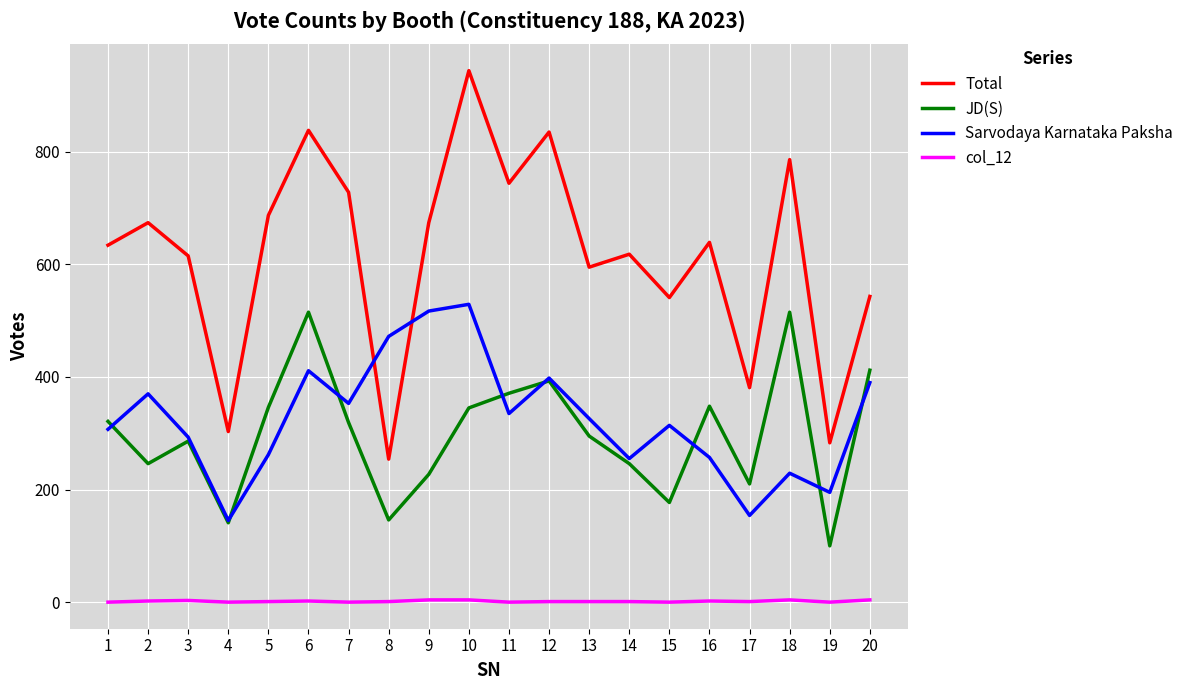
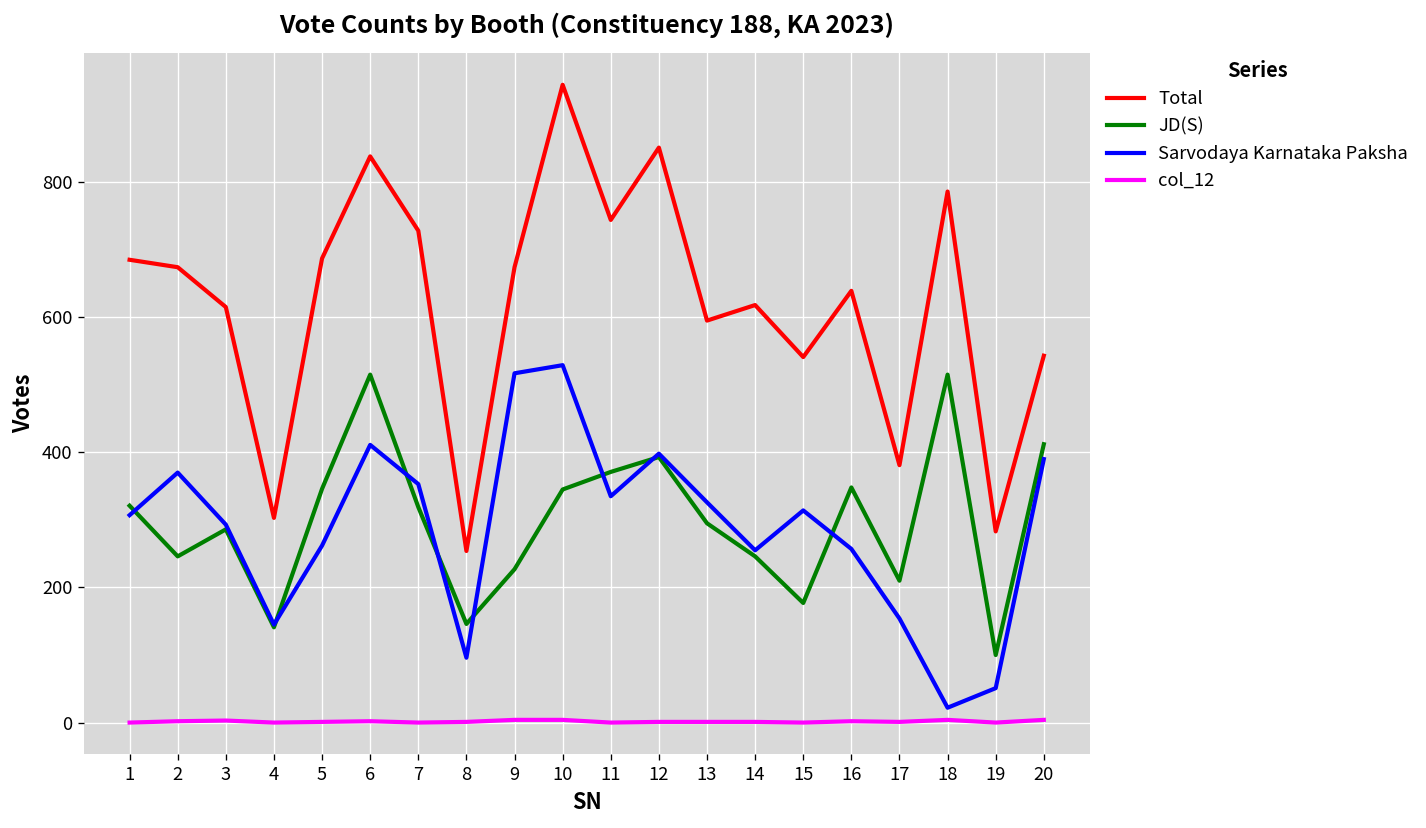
  {
    "Total": {
-     "1": 630,
+     "1": 690,
      "2": 670,
      "3": 620,
      "4": 300,
      "5": 690,
      "6": 840,
      "7": 730,
      "8": 250,
      "9": 670,
      "10": 940,
      "11": 740,
-     "12": 840,
+     "12": 850,
      "13": 600,
      "14": 620,
      "15": 540,
      "16": 640,
      "17": 380,
      "18": 790,
      "19": 280,
      "20": 540
    },
    "JD(S)": {
      "1": 320,
      "2": 250,
      "3": 290,
      "5": 350,
      "6": 520,
      "7": 320,
      "8": 150,
      "9": 230,
      "10": 350,
      "11": 370,
      "12": 390,
      "13": 300,
      "14": 250,
      "15": 180,
      "16": 350,
      "17": 210,
      "18": 520,
      "19": 100,
      "20": 410
    },
    "Sarvodaya Karnataka Paksha": {
      "1": 310,
      "2": 370,
      "3": 290,
      "5": 260,
      "6": 410,
      "7": 350,
-     "8": 470,
+     "8": 100,
      "9": 520,
      "10": 530,
      "11": 340,
      "12": 400,
      "13": 330,
      "14": 260,
      "15": 310,
      "16": 260,
      "17": 150,
-     "18": 230,
-     "19": 200,
+     "18": 20,
+     "19": 50,
      "20": 390
    },
    "col_12": {
      "1": 0,
      "2": 0,
      "3": 0,
      "4": 0,
      "5": 0,
      "6": 0,
      "7": 0,
      "8": 0,
      "9": 0,
      "10": 0,
      "11": 0,
      "12": 0,
      "13": 0,
      "14": 0,
      "15": 0,
      "16": 0,
      "17": 0,
      "18": 0,
      "19": 0,
      "20": 0
    }
  }
